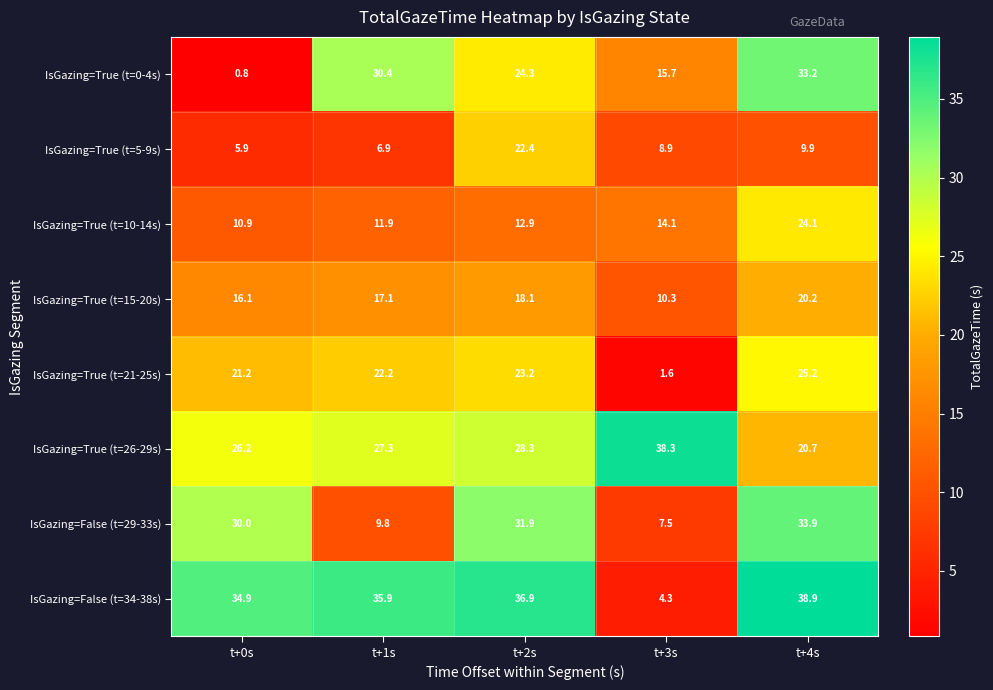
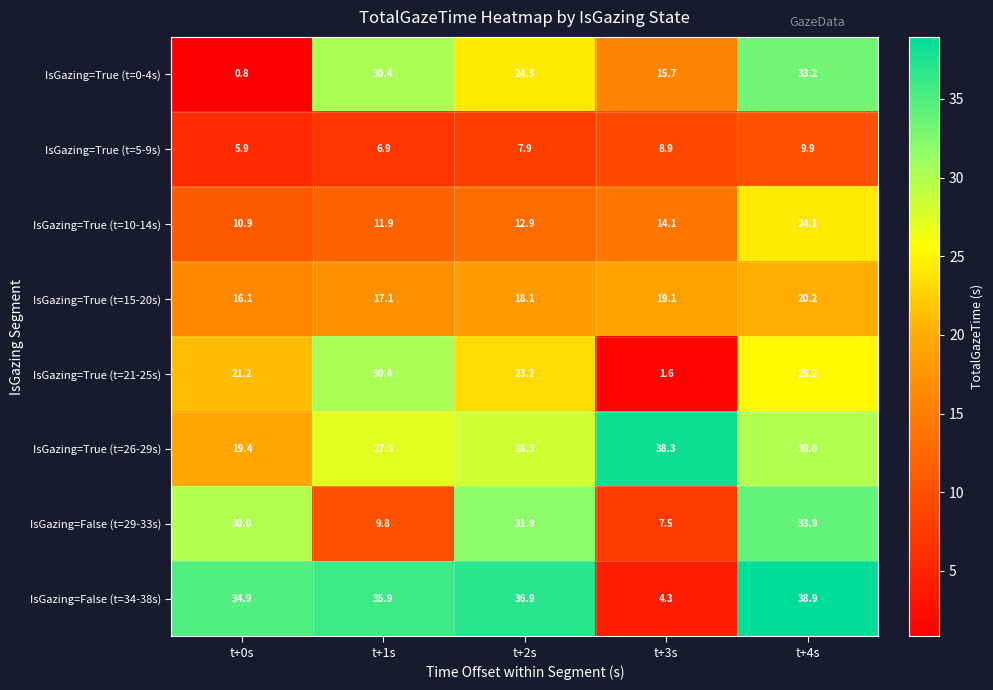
  {
    "IsGazing=True (t=0-4s)": {
      "t+0s": 0.8,
      "t+1s": 30.4,
      "t+2s": 24.3,
      "t+3s": 15.7,
      "t+4s": 33.2
    },
    "IsGazing=True (t=5-9s)": {
      "t+0s": 5.9,
      "t+1s": 6.9,
-     "t+2s": 22.4,
+     "t+2s": 7.9,
      "t+3s": 8.9,
      "t+4s": 9.9
    },
    "IsGazing=True (t=10-14s)": {
      "t+0s": 10.9,
      "t+1s": 11.9,
      "t+2s": 12.9,
      "t+3s": 14.1,
      "t+4s": 24.1
    },
    "IsGazing=True (t=15-20s)": {
      "t+0s": 16.1,
      "t+1s": 17.1,
      "t+2s": 18.1,
-     "t+3s": 10.3,
+     "t+3s": 19.1,
      "t+4s": 20.2
    },
    "IsGazing=True (t=21-25s)": {
      "t+0s": 21.2,
-     "t+1s": 22.2,
+     "t+1s": 30.4,
      "t+2s": 23.2,
      "t+3s": 1.6,
      "t+4s": 25.2
    },
    "IsGazing=True (t=26-29s)": {
-     "t+0s": 26.2,
+     "t+0s": 19.4,
      "t+1s": 27.3,
      "t+2s": 28.3,
      "t+3s": 38.3,
-     "t+4s": 20.7
+     "t+4s": 30.0
    },
    "IsGazing=False (t=29-33s)": {
      "t+0s": 30.0,
      "t+1s": 9.8,
      "t+2s": 31.9,
      "t+3s": 7.5,
      "t+4s": 33.9
    },
    "IsGazing=False (t=34-38s)": {
      "t+0s": 34.9,
      "t+1s": 35.9,
      "t+2s": 36.9,
      "t+3s": 4.3,
      "t+4s": 38.9
    }
  }
